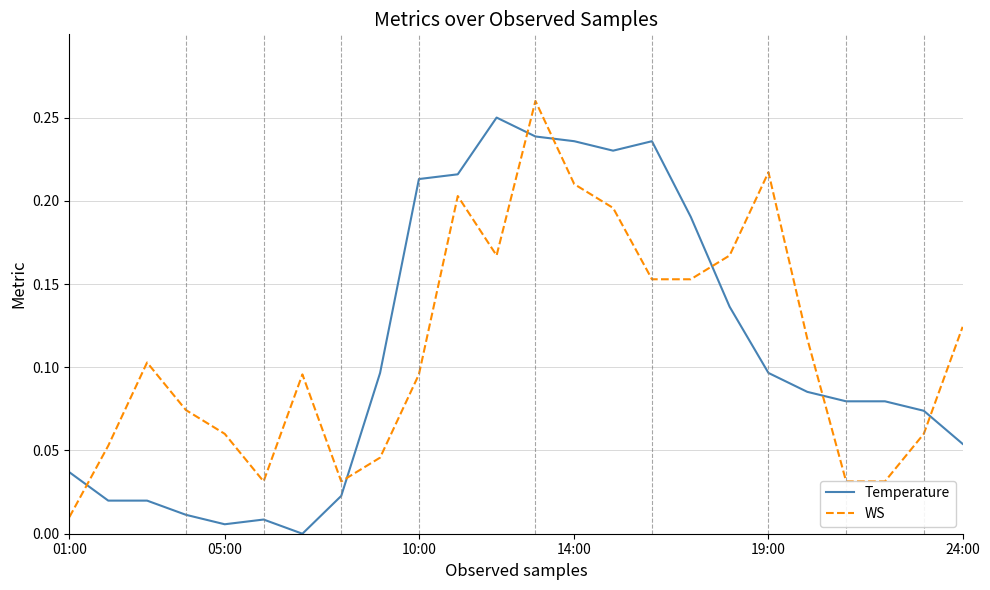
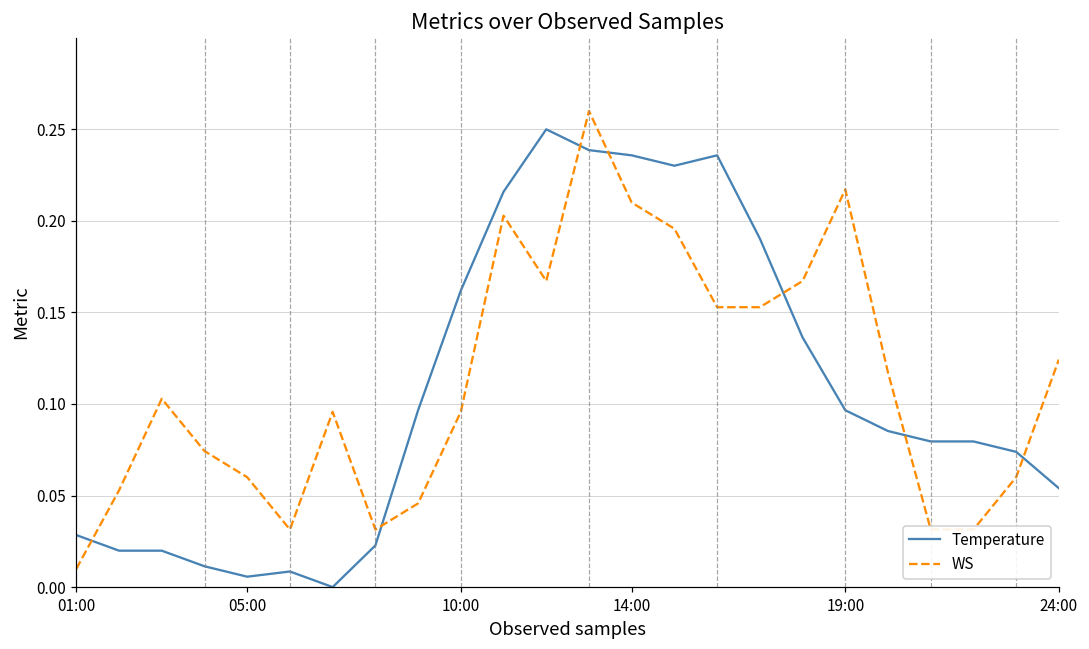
  {
    "Temperature": {
-     "01:00": 0.037,
+     "01:00": 0.028,
      "05:00": 0.006,
-     "10:00": 0.213,
+     "10:00": 0.162,
      "14:00": 0.236,
      "19:00": 0.097,
      "24:00": 0.054
    },
    "WS": {
      "01:00": 0.010,
      "05:00": 0.060,
      "10:00": 0.096,
      "14:00": 0.210,
      "19:00": 0.217,
      "24:00": 0.124
    }
  }
